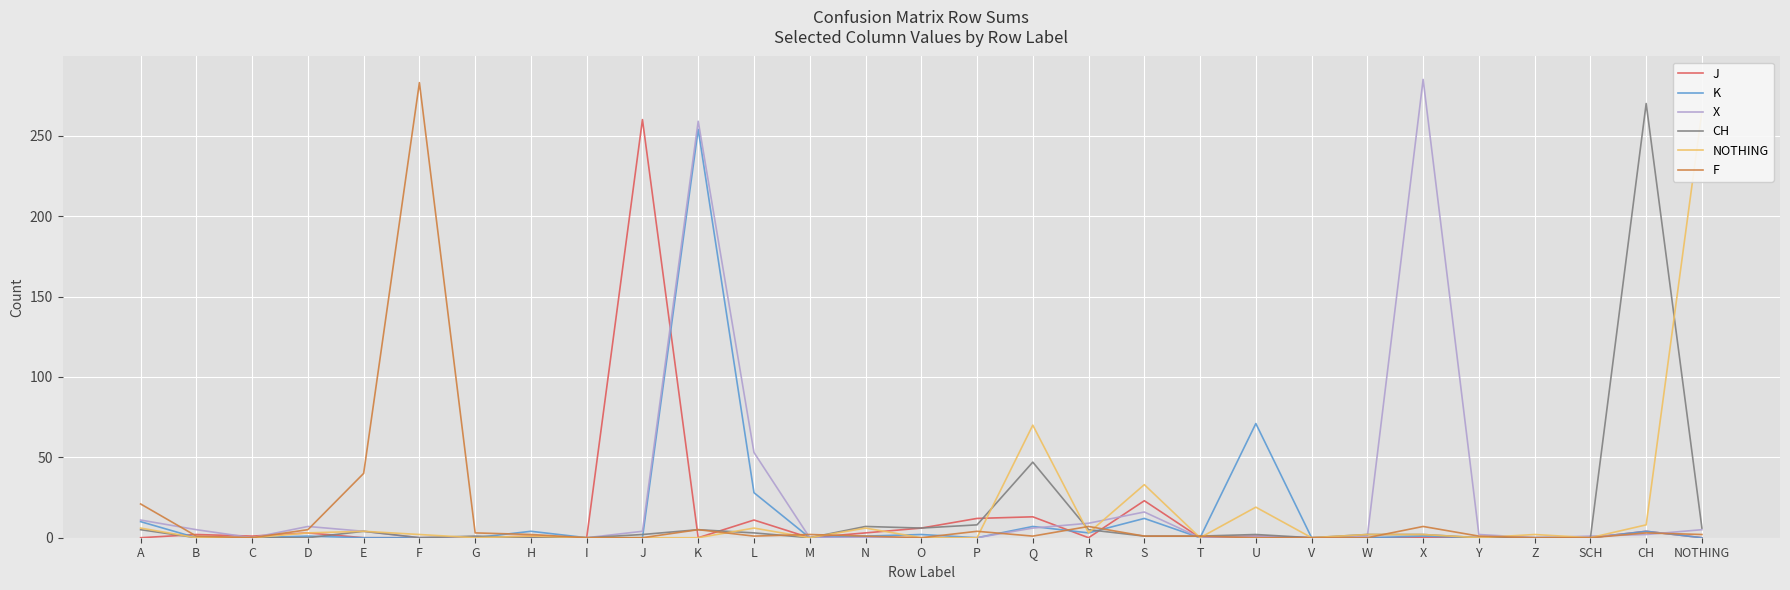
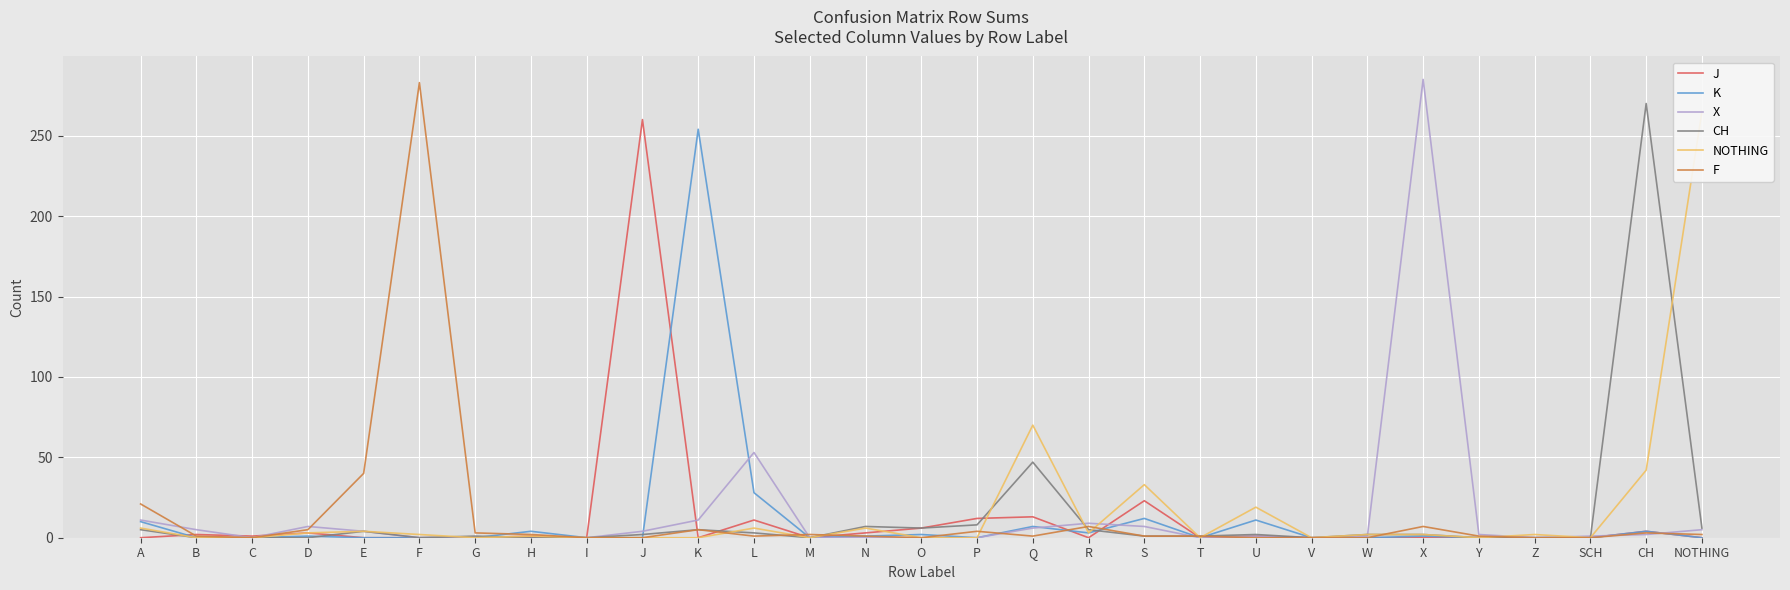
  {
    "K": {
      "H": 4,
      "K": 254,
      "L": 28,
      "O": 2,
      "S": 12,
-     "U": 71
+     "U": 11
    },
    "X": {
      "B": 5,
      "D": 7,
      "J": 4,
-     "K": 259,
+     "K": 11,
      "L": 53,
      "R": 9,
-     "S": 16,
+     "S": 7,
      "X": 285
    },
    "CH": {
      "J": 2,
      "L": 3,
      "P": 8,
      "Q": 47,
      "R": 5,
      "CH": 270
    },
    "NOTHING": {
      "F": 2,
      "L": 6,
      "Q": 70,
      "S": 33,
      "U": 19,
      "Z": 2,
-     "CH": 8
+     "CH": 42
    }
  }
